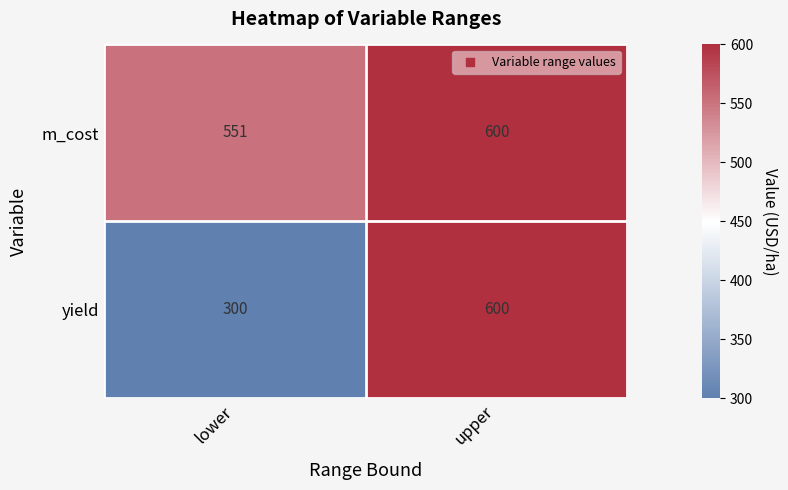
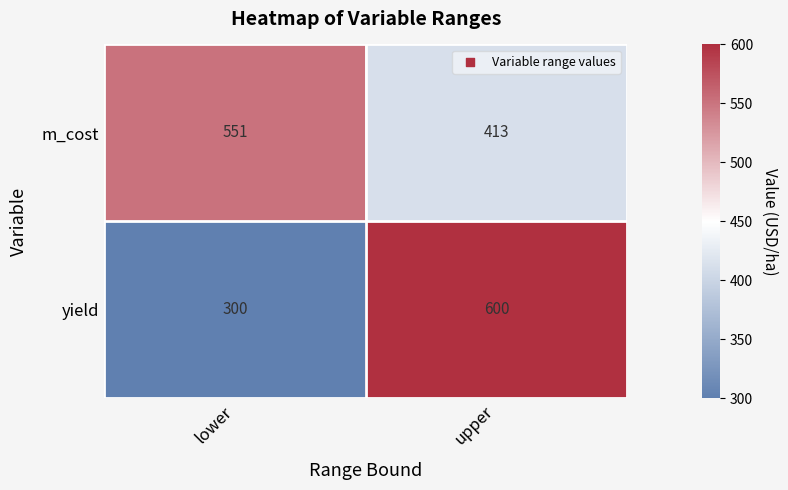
  {
    "m_cost": {
      "lower": 551,
-     "upper": 600
+     "upper": 413
    },
    "yield": {
      "lower": 300,
      "upper": 600
    }
  }
